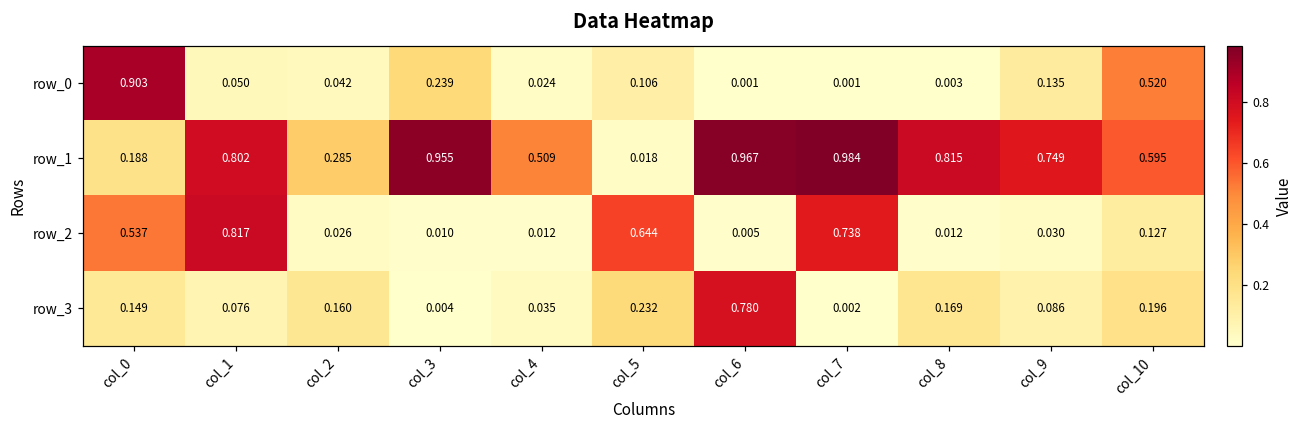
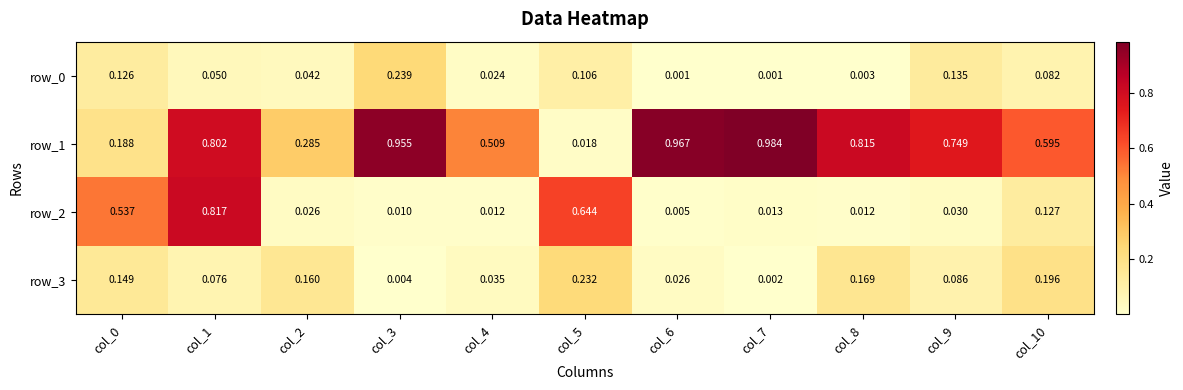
  {
    "row_0": {
-     "col_0": 0.903,
+     "col_0": 0.126,
      "col_1": 0.050,
      "col_2": 0.042,
      "col_3": 0.239,
      "col_4": 0.024,
      "col_5": 0.106,
      "col_6": 0.001,
      "col_7": 0.001,
      "col_8": 0.003,
      "col_9": 0.135,
-     "col_10": 0.520
+     "col_10": 0.082
    },
    "row_1": {
      "col_0": 0.188,
      "col_1": 0.802,
      "col_2": 0.285,
      "col_3": 0.955,
      "col_4": 0.509,
      "col_5": 0.018,
      "col_6": 0.967,
      "col_7": 0.984,
      "col_8": 0.815,
      "col_9": 0.749,
      "col_10": 0.595
    },
    "row_2": {
      "col_0": 0.537,
      "col_1": 0.817,
      "col_2": 0.026,
      "col_3": 0.010,
      "col_4": 0.012,
      "col_5": 0.644,
      "col_6": 0.005,
-     "col_7": 0.738,
+     "col_7": 0.013,
      "col_8": 0.012,
      "col_9": 0.030,
      "col_10": 0.127
    },
    "row_3": {
      "col_0": 0.149,
      "col_1": 0.076,
      "col_2": 0.160,
      "col_3": 0.004,
      "col_4": 0.035,
      "col_5": 0.232,
-     "col_6": 0.780,
+     "col_6": 0.026,
      "col_7": 0.002,
      "col_8": 0.169,
      "col_9": 0.086,
      "col_10": 0.196
    }
  }
